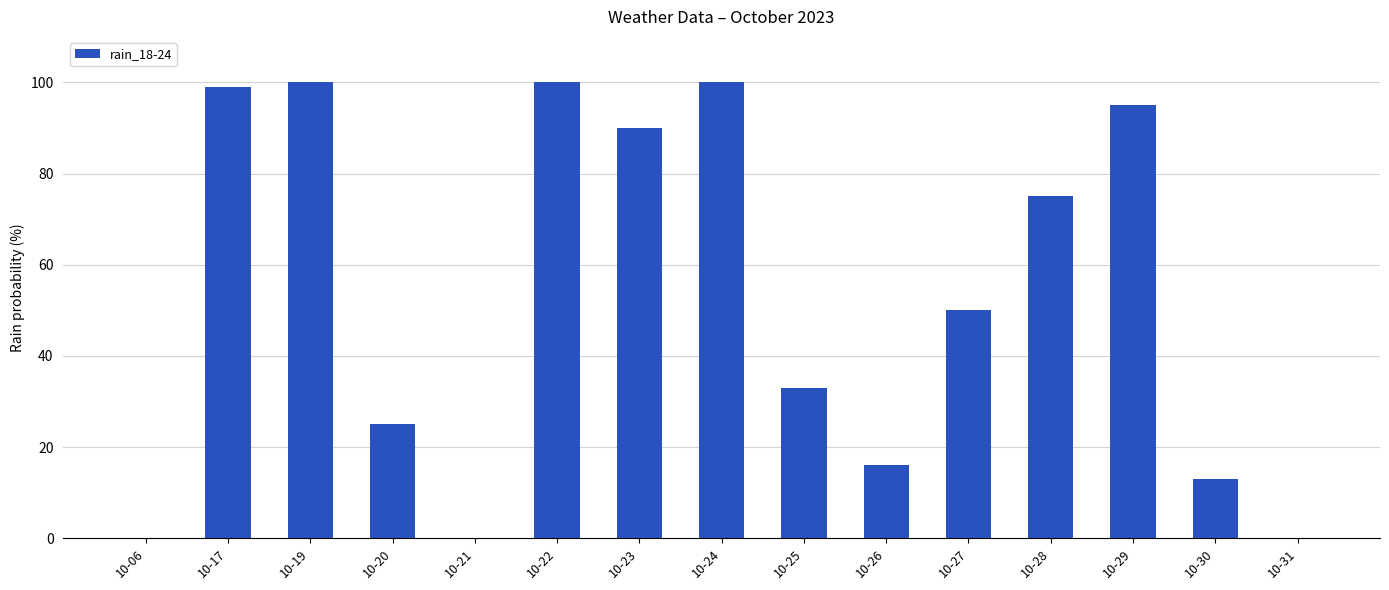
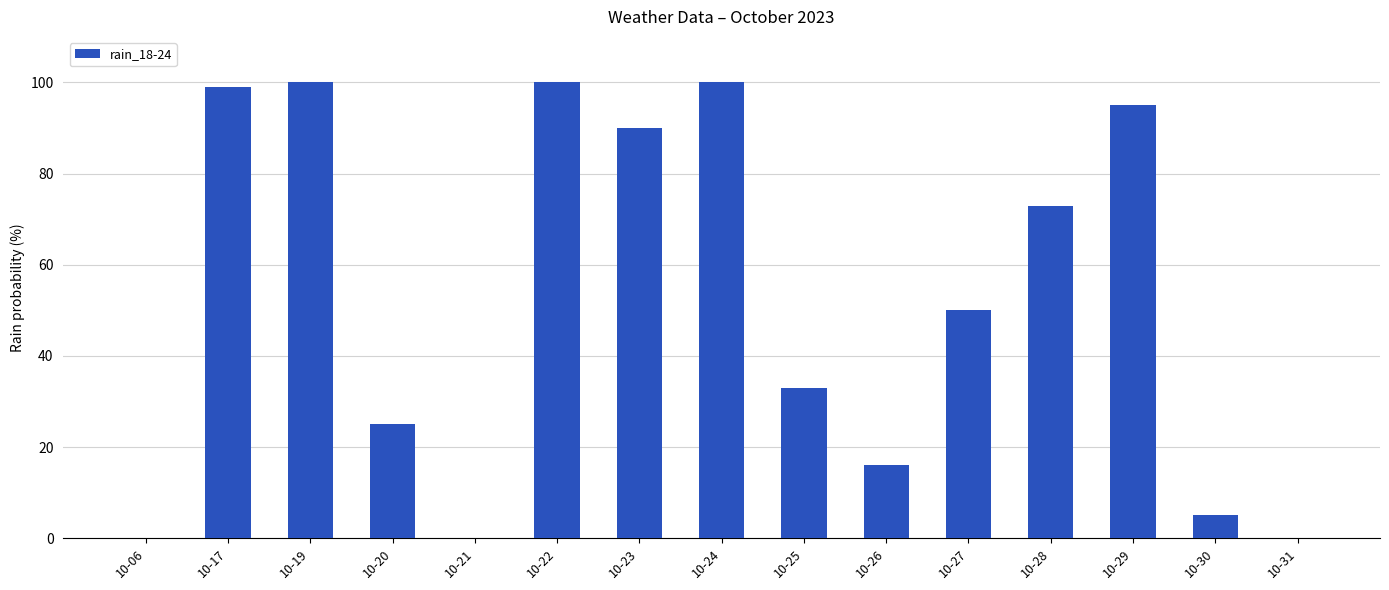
  {
    "10-06": 0,
    "10-17": 99,
    "10-19": 100,
    "10-20": 25,
    "10-21": 0,
    "10-22": 100,
    "10-23": 90,
    "10-24": 100,
    "10-25": 33,
    "10-26": 16,
    "10-27": 50,
-   "10-28": 75,
+   "10-28": 73,
    "10-29": 95,
-   "10-30": 13,
+   "10-30": 5,
    "10-31": 0
  }
